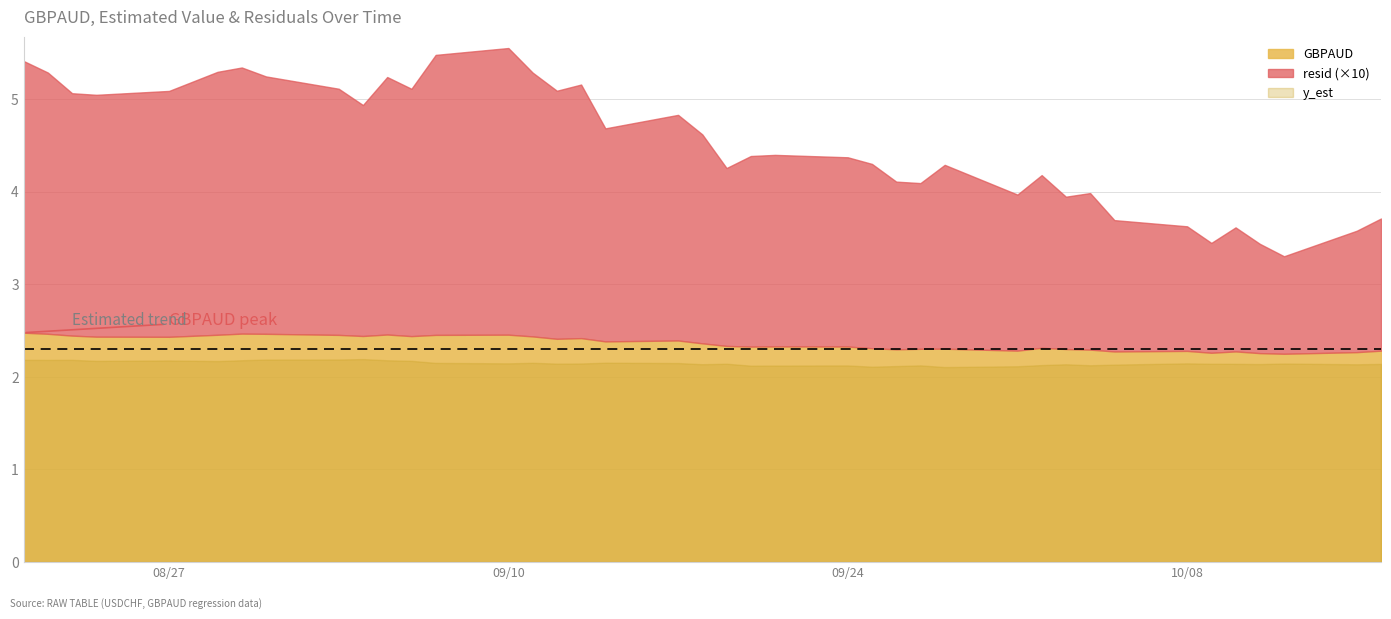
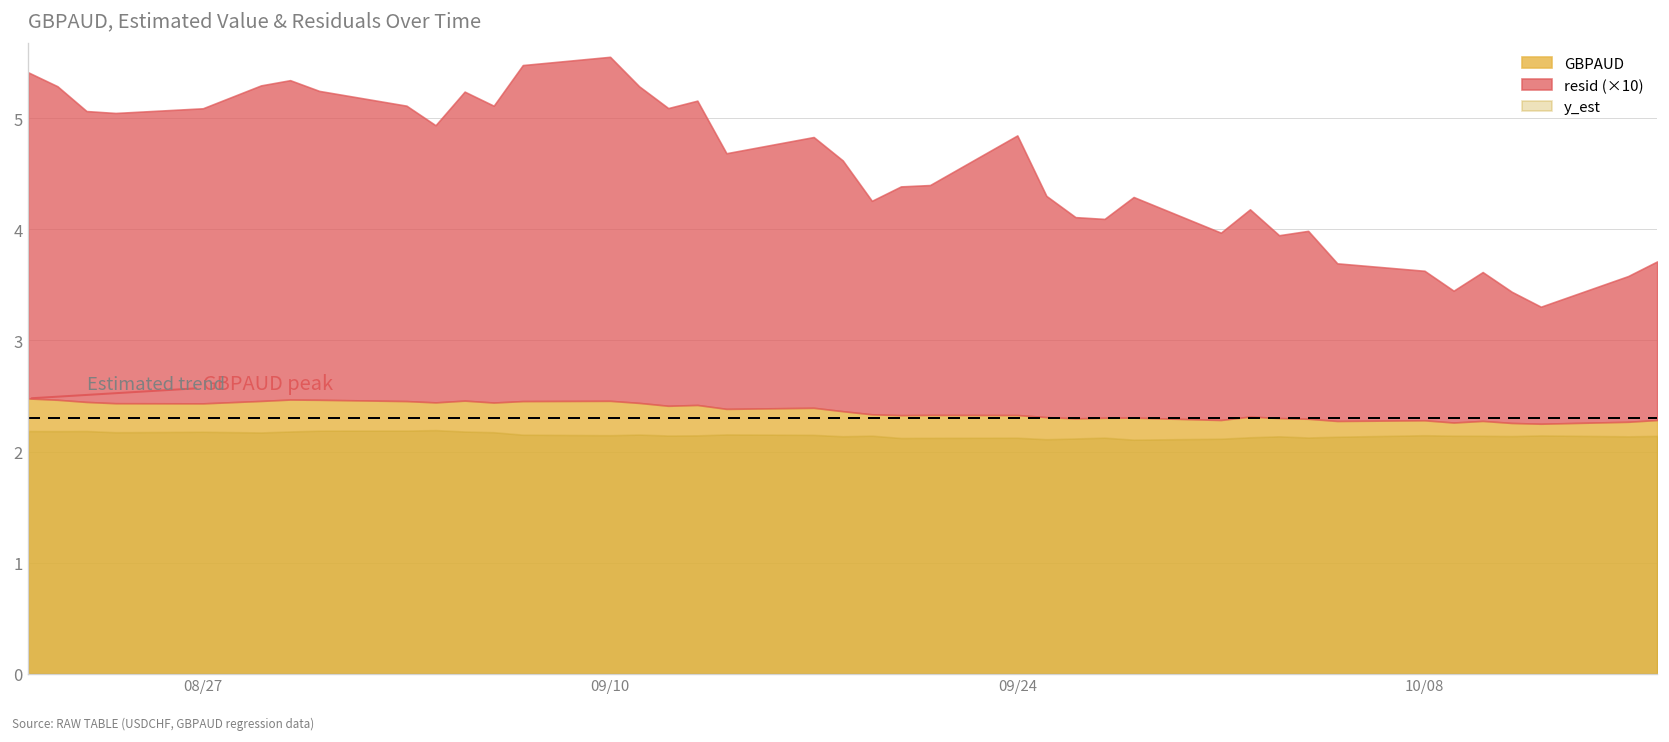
  {
    "resid (×10)": {
      "08/27": 2.7,
      "09/10": 3.1,
-     "09/24": 2.0,
+     "09/24": 2.5,
      "10/08": 1.3
    }
  }
